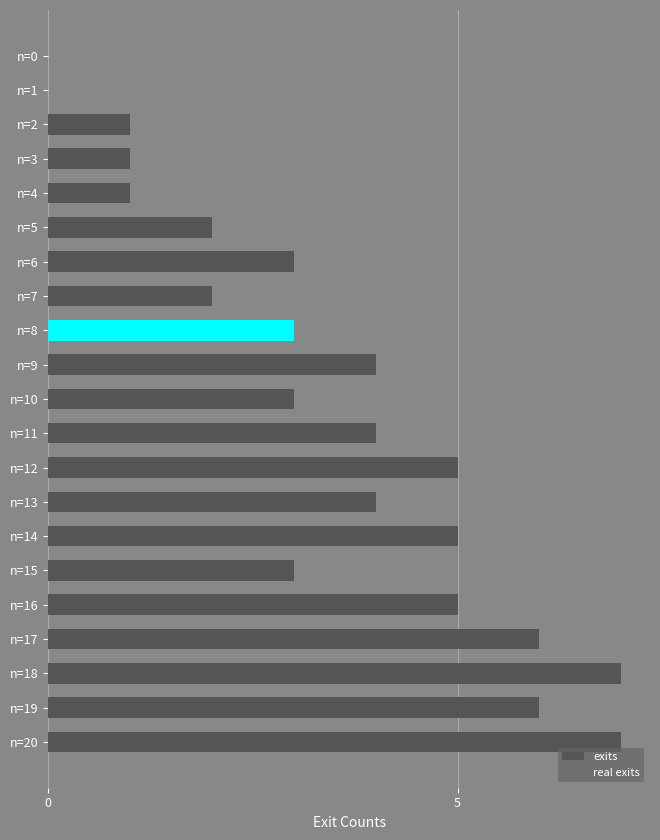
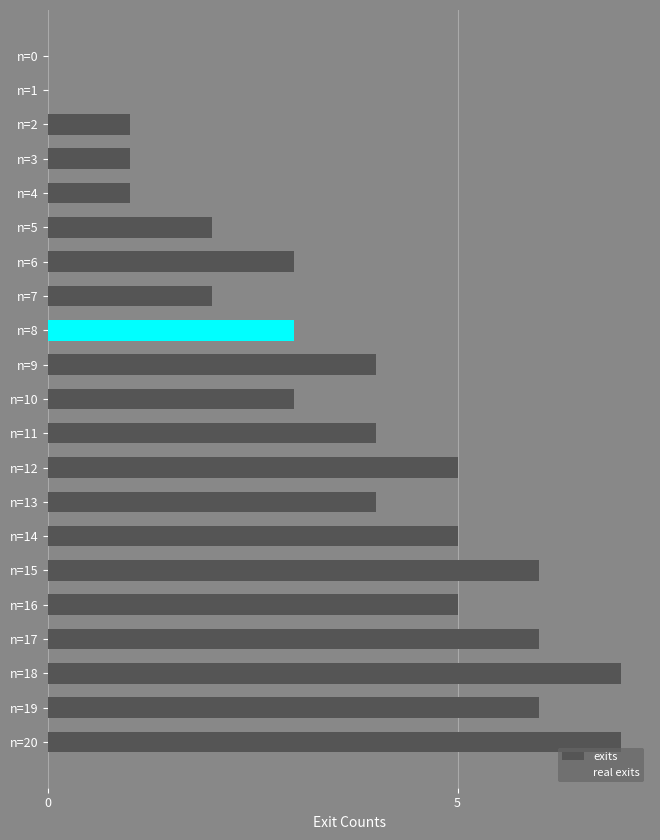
  {
    "exits": {
      "n=0": 0,
      "n=1": 0,
      "n=2": 1,
      "n=3": 1,
      "n=4": 1,
      "n=5": 2,
      "n=6": 3,
      "n=7": 2,
      "n=8": 3,
      "n=9": 4,
      "n=10": 3,
      "n=11": 4,
      "n=12": 5,
      "n=13": 4,
      "n=14": 5,
-     "n=15": 3,
+     "n=15": 6,
      "n=16": 5,
      "n=17": 6,
      "n=18": 7,
      "n=19": 6,
      "n=20": 7
    },
    "real exits": {
      "n=0": 0,
      "n=1": 0,
      "n=2": 0,
      "n=3": 0,
      "n=4": 0,
      "n=5": 2,
      "n=6": 0,
      "n=7": 2,
      "n=13": 4,
      "n=17": 6,
      "n=19": 6
    }
  }
